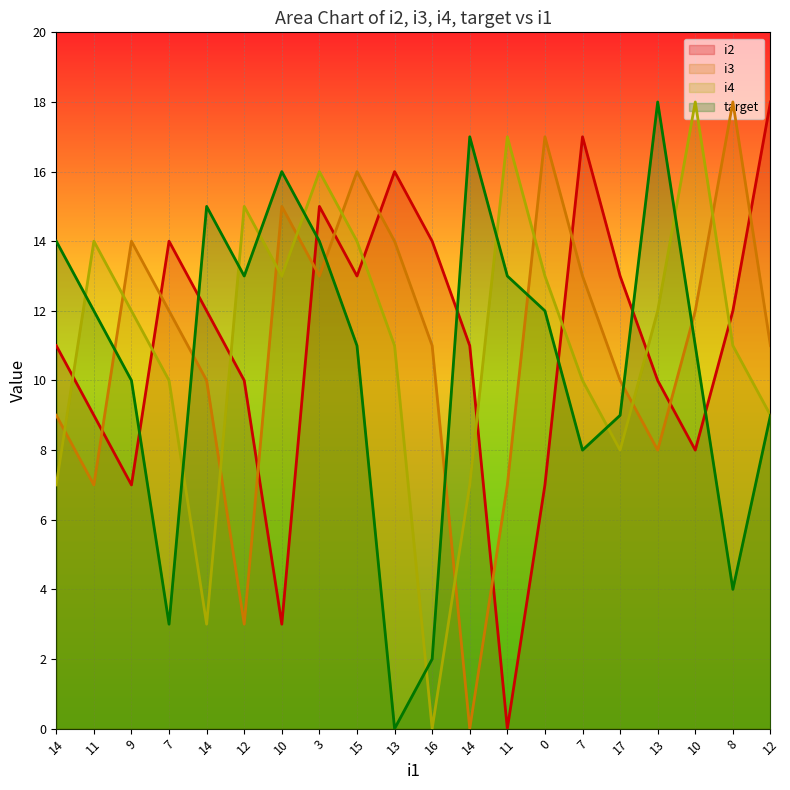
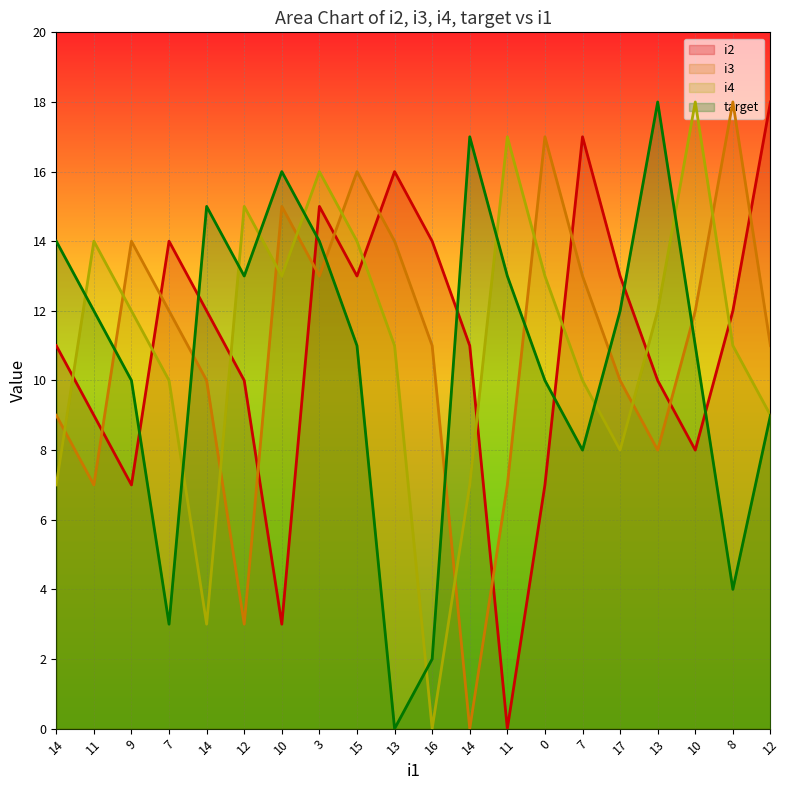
  {
    "target": {
      "9": 10,
      "3": 14,
      "15": 11,
      "16": 2,
-     "0": 12,
-     "17": 9,
+     "0": 10,
+     "17": 12,
      "8": 4
    }
  }
